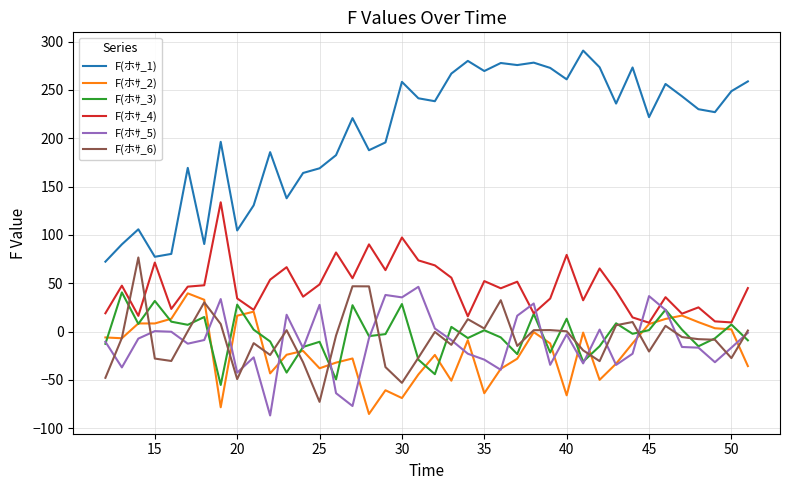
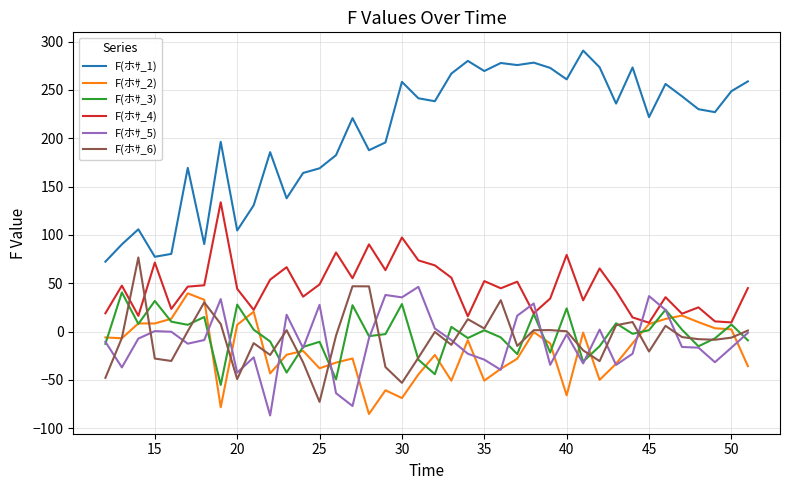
  {
    "F(ホｻ_1)": {
      "15": 80,
      "20": 100,
      "25": 170,
      "30": 260,
      "35": 270,
      "40": 260,
      "45": 220,
      "50": 250
    },
    "F(ホｻ_2)": {
      "15": 10,
-     "20": 20,
+     "20": 10,
      "25": -40,
      "30": -70,
-     "35": -60,
+     "35": -50,
      "40": -70,
      "50": 0
    },
    "F(ホｻ_3)": {
      "15": 30,
      "20": 30,
      "25": -10,
      "30": 30,
-     "40": 10,
+     "40": 20,
      "45": 0
    },
    "F(ホｻ_4)": {
      "15": 70,
-     "20": 30,
+     "20": 40,
      "25": 50,
      "30": 100,
      "35": 50,
      "40": 80
    },
    "F(ホｻ_5)": {
      "15": 0,
      "20": -40,
      "25": 30,
      "30": 40,
      "35": -30,
      "40": 0,
      "45": 40,
      "50": -20
    },
    "F(ホｻ_6)": {
      "15": -30,
      "20": -50,
      "25": -70,
      "30": -50,
      "40": 0,
      "45": -20,
-     "50": -30
+     "50": -10
    }
  }
